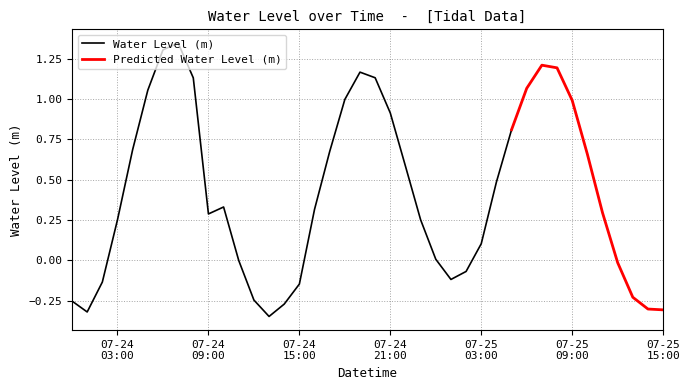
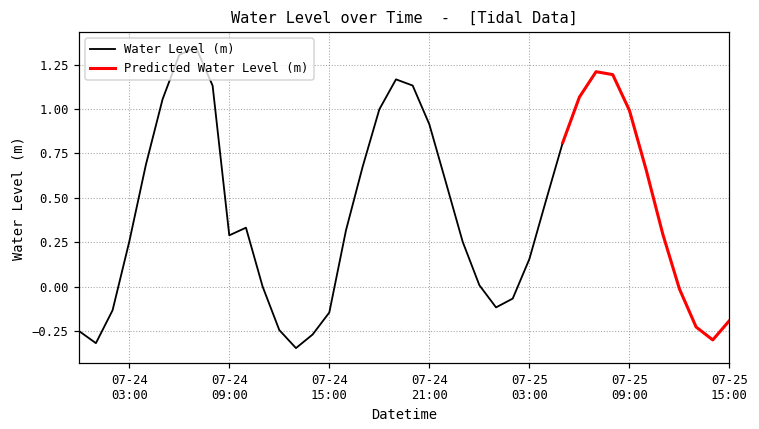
  {
    "Water Level (m)": {
      "07-24 03:00": 0.25,
      "07-24 09:00": 0.29,
      "07-24 15:00": -0.15,
      "07-24 21:00": 0.91,
-     "07-25 03:00": 0.10
+     "07-25 03:00": 0.15
    },
    "Predicted Water Level (m)": {
      "07-25 09:00": 0.99,
-     "07-25 15:00": -0.31
+     "07-25 15:00": -0.19
    }
  }
